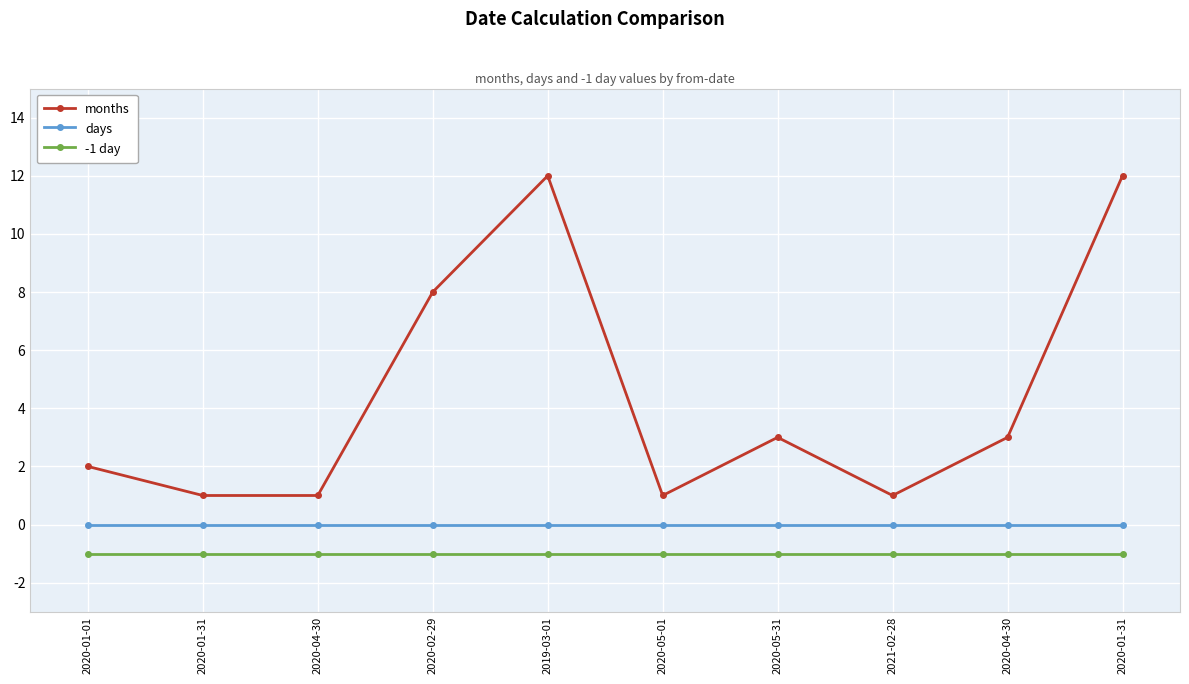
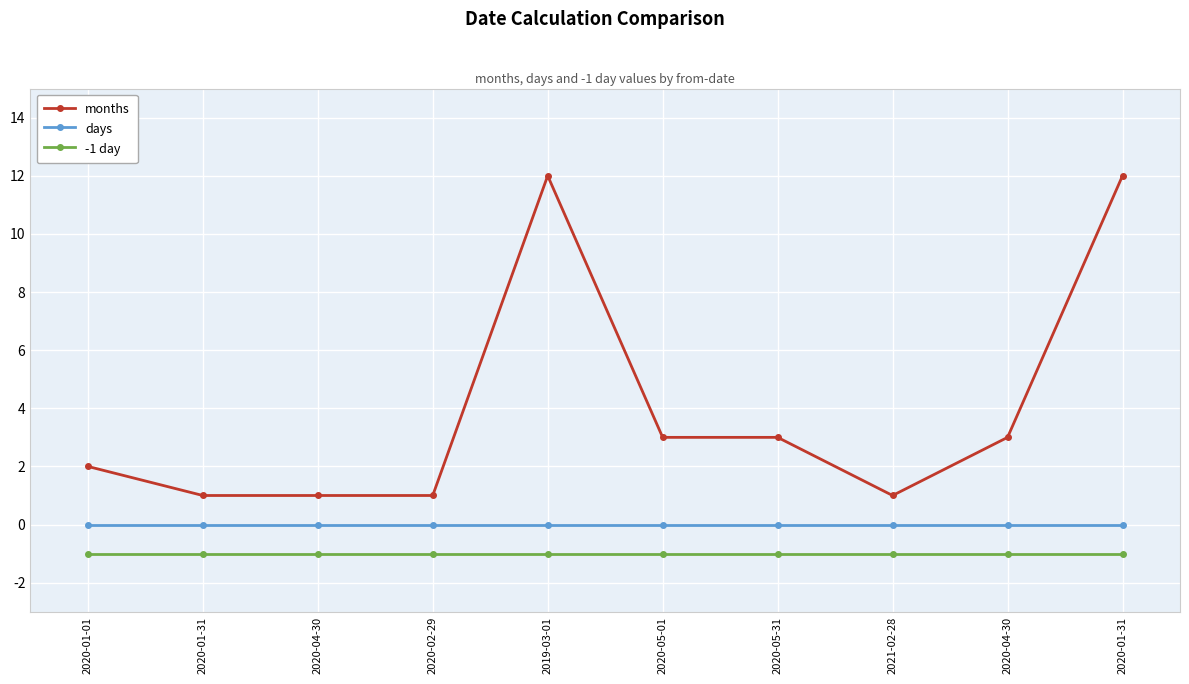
  {
    "months": {
      "2020-01-01": 2,
-     "2020-02-29": 8,
+     "2020-02-29": 1,
      "2019-03-01": 12,
-     "2020-05-01": 1,
+     "2020-05-01": 3,
      "2020-05-31": 3,
      "2021-02-28": 1
    },
    "days": {
      "2020-01-01": 0,
      "2020-02-29": 0,
      "2019-03-01": 0,
      "2020-05-01": 0,
      "2020-05-31": 0,
      "2021-02-28": 0
    },
    "-1 day": {
      "2020-01-01": -1,
      "2020-02-29": -1,
      "2019-03-01": -1,
      "2020-05-01": -1,
      "2020-05-31": -1,
      "2021-02-28": -1
    }
  }
